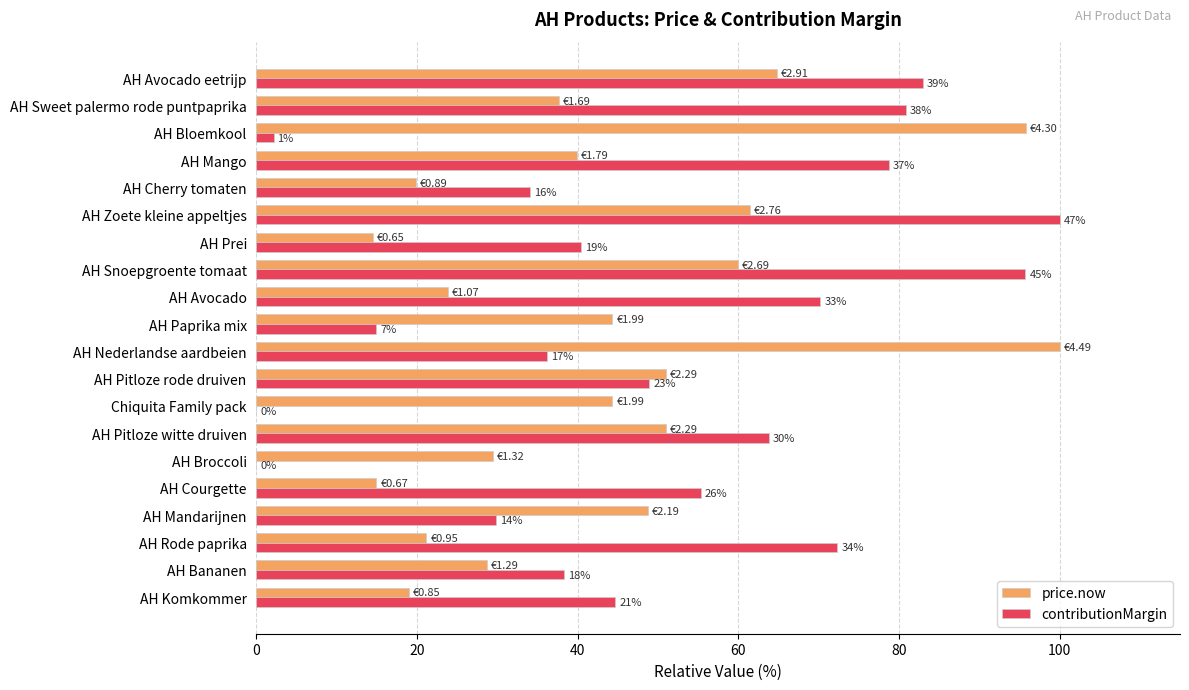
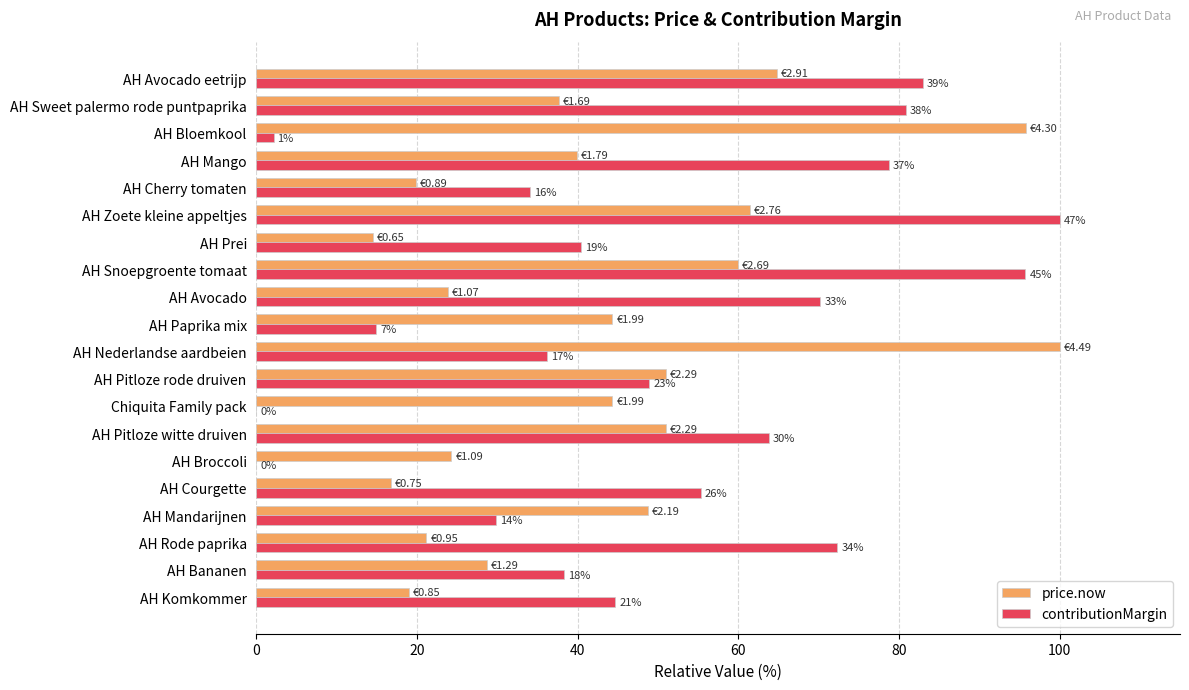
  {
    "price.now": {
-     "AH Broccoli": "€1.32",
-     "AH Courgette": "€0.67"
+     "AH Broccoli": "€1.09",
+     "AH Courgette": "€0.75"
    },
    "contributionMargin": {
      "Chiquita Family pack": "0%",
      "AH Broccoli": "0%"
    }
  }
